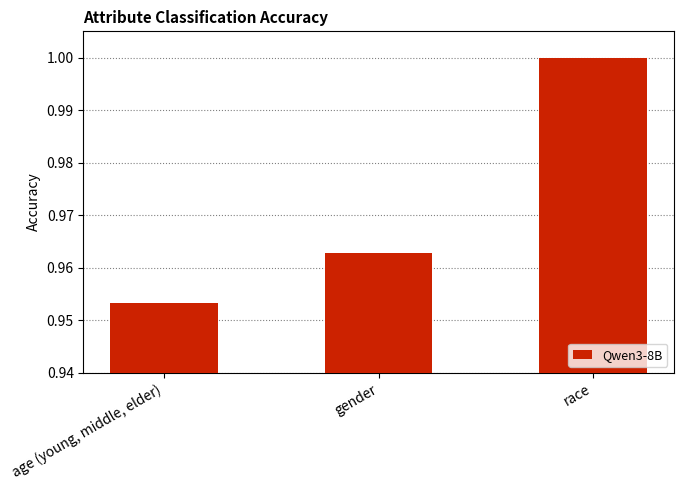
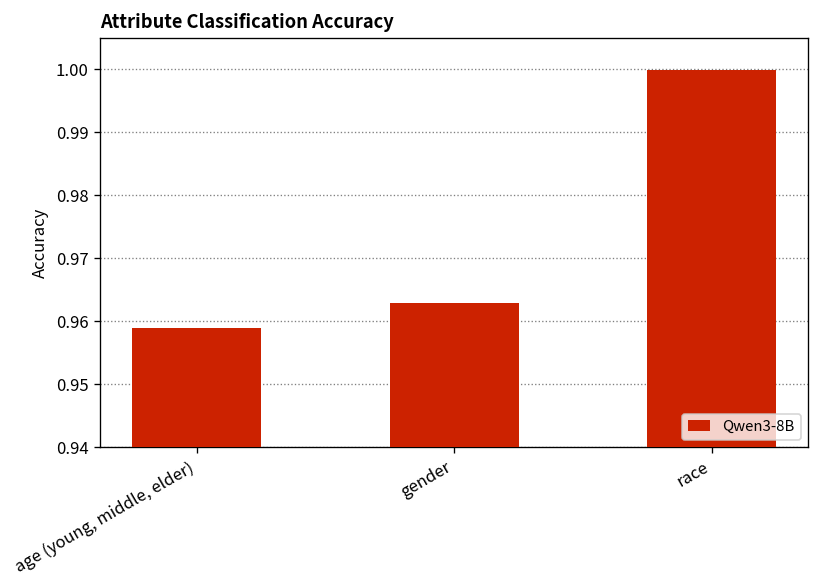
  {
-   "age (young, middle, elder)": 0.953,
+   "age (young, middle, elder)": 0.959,
    "gender": 0.963,
    "race": 1.000
  }
